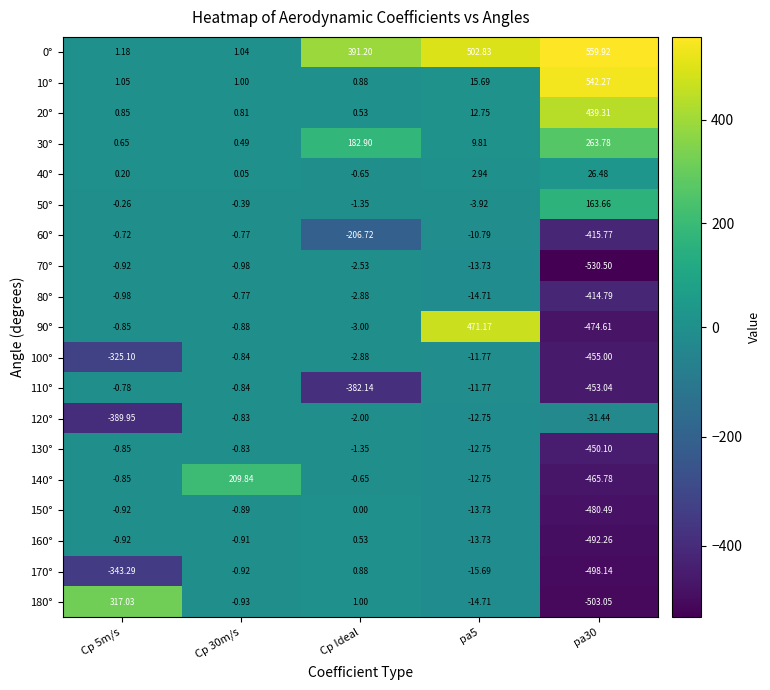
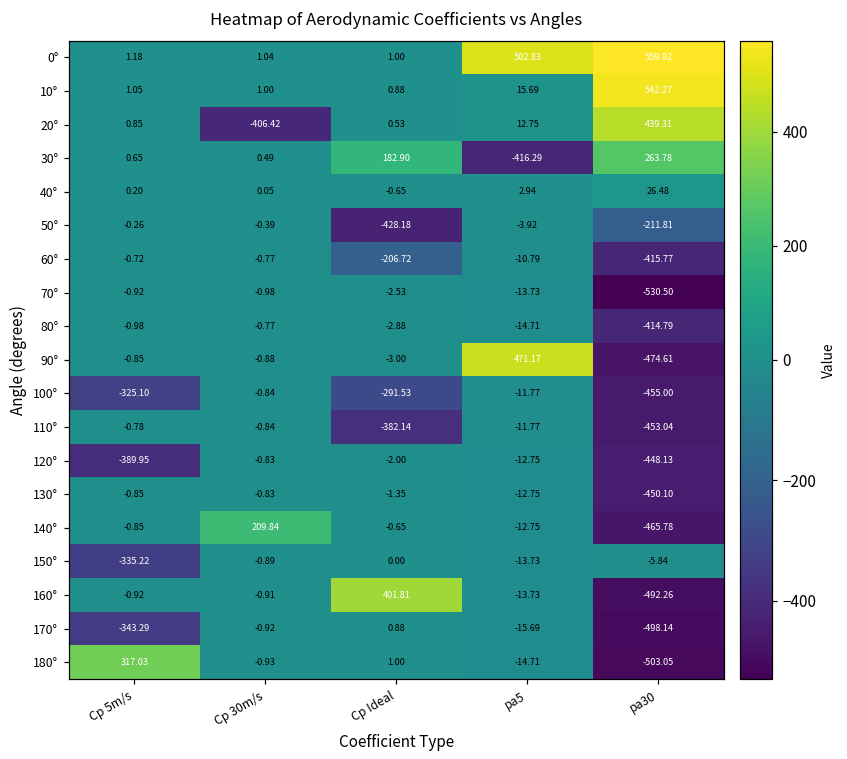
  {
    "0°": {
      "Cp 5m/s": 1.18,
      "Cp 30m/s": 1.04,
-     "Cp Ideal": 391.20,
+     "Cp Ideal": 1.00,
      "pa5": 502.83,
      "pa30": 559.92
    },
    "10°": {
      "Cp 5m/s": 1.05,
      "Cp 30m/s": 1.00,
      "Cp Ideal": 0.88,
      "pa5": 15.69,
      "pa30": 542.27
    },
    "20°": {
      "Cp 5m/s": 0.85,
-     "Cp 30m/s": 0.81,
+     "Cp 30m/s": -406.42,
      "Cp Ideal": 0.53,
      "pa5": 12.75,
      "pa30": 439.31
    },
    "30°": {
      "Cp 5m/s": 0.65,
      "Cp 30m/s": 0.49,
      "Cp Ideal": 182.90,
-     "pa5": 9.81,
+     "pa5": -416.29,
      "pa30": 263.78
    },
    "40°": {
      "Cp 5m/s": 0.20,
      "Cp 30m/s": 0.05,
      "Cp Ideal": -0.65,
      "pa5": 2.94,
      "pa30": 26.48
    },
    "50°": {
      "Cp 5m/s": -0.26,
      "Cp 30m/s": -0.39,
-     "Cp Ideal": -1.35,
+     "Cp Ideal": -428.18,
      "pa5": -3.92,
-     "pa30": 163.66
+     "pa30": -211.81
    },
    "60°": {
      "Cp 5m/s": -0.72,
      "Cp 30m/s": -0.77,
      "Cp Ideal": -206.72,
      "pa5": -10.79,
      "pa30": -415.77
    },
    "70°": {
      "Cp 5m/s": -0.92,
      "Cp 30m/s": -0.98,
      "Cp Ideal": -2.53,
      "pa5": -13.73,
      "pa30": -530.50
    },
    "80°": {
      "Cp 5m/s": -0.98,
      "Cp 30m/s": -0.77,
      "Cp Ideal": -2.88,
      "pa5": -14.71,
      "pa30": -414.79
    },
    "90°": {
      "Cp 5m/s": -0.85,
      "Cp 30m/s": -0.88,
      "Cp Ideal": -3.00,
      "pa5": 471.17,
      "pa30": -474.61
    },
    "100°": {
      "Cp 5m/s": -325.10,
      "Cp 30m/s": -0.84,
-     "Cp Ideal": -2.88,
+     "Cp Ideal": -291.53,
      "pa5": -11.77,
      "pa30": -455.00
    },
    "110°": {
      "Cp 5m/s": -0.78,
      "Cp 30m/s": -0.84,
      "Cp Ideal": -382.14,
      "pa5": -11.77,
      "pa30": -453.04
    },
    "120°": {
      "Cp 5m/s": -389.95,
      "Cp 30m/s": -0.83,
      "Cp Ideal": -2.00,
      "pa5": -12.75,
-     "pa30": -31.44
+     "pa30": -448.13
    },
    "130°": {
      "Cp 5m/s": -0.85,
      "Cp 30m/s": -0.83,
      "Cp Ideal": -1.35,
      "pa5": -12.75,
      "pa30": -450.10
    },
    "140°": {
      "Cp 5m/s": -0.85,
      "Cp 30m/s": 209.84,
      "Cp Ideal": -0.65,
      "pa5": -12.75,
      "pa30": -465.78
    },
    "150°": {
-     "Cp 5m/s": -0.92,
+     "Cp 5m/s": -335.22,
      "Cp 30m/s": -0.89,
      "Cp Ideal": 0.00,
      "pa5": -13.73,
-     "pa30": -480.49
+     "pa30": -5.84
    },
    "160°": {
      "Cp 5m/s": -0.92,
      "Cp 30m/s": -0.91,
-     "Cp Ideal": 0.53,
+     "Cp Ideal": 401.81,
      "pa5": -13.73,
      "pa30": -492.26
    },
    "170°": {
      "Cp 5m/s": -343.29,
      "Cp 30m/s": -0.92,
      "Cp Ideal": 0.88,
      "pa5": -15.69,
      "pa30": -498.14
    },
    "180°": {
      "Cp 5m/s": 317.03,
      "Cp 30m/s": -0.93,
      "Cp Ideal": 1.00,
      "pa5": -14.71,
      "pa30": -503.05
    }
  }
